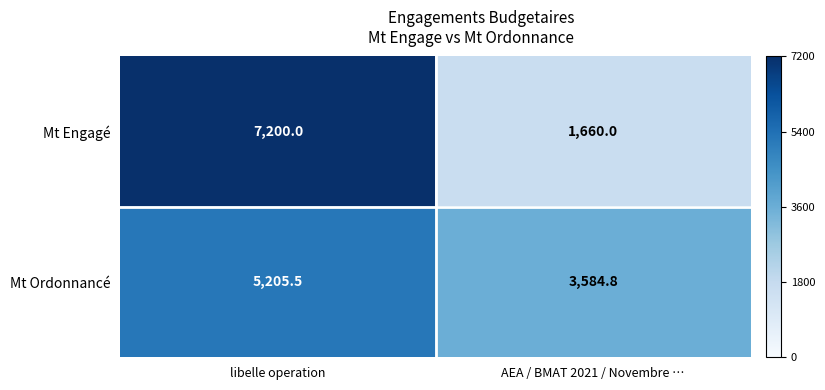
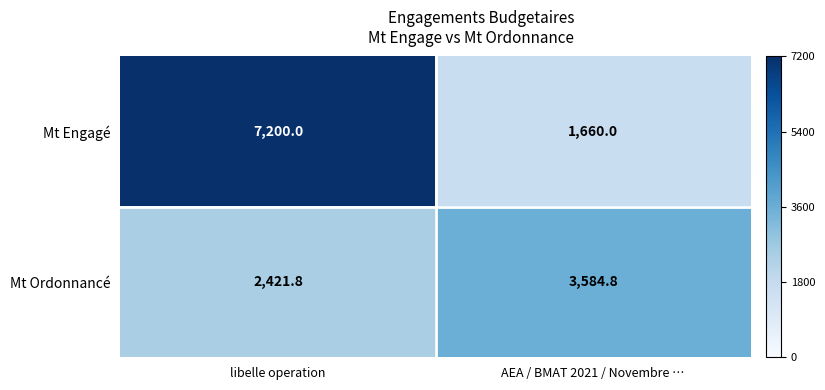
  {
    "Mt Engagé": {
      "libelle operation": "7,200.0",
      "AEA / BMAT 2021 / Novembre …": "1,660.0"
    },
    "Mt Ordonnancé": {
-     "libelle operation": "5,205.5",
+     "libelle operation": "2,421.8",
      "AEA / BMAT 2021 / Novembre …": "3,584.8"
    }
  }
